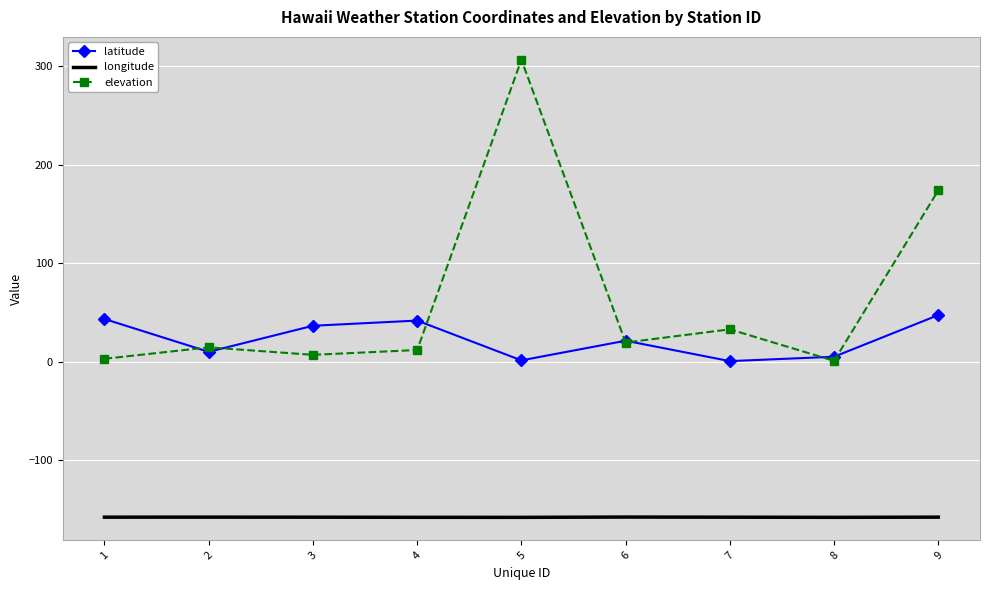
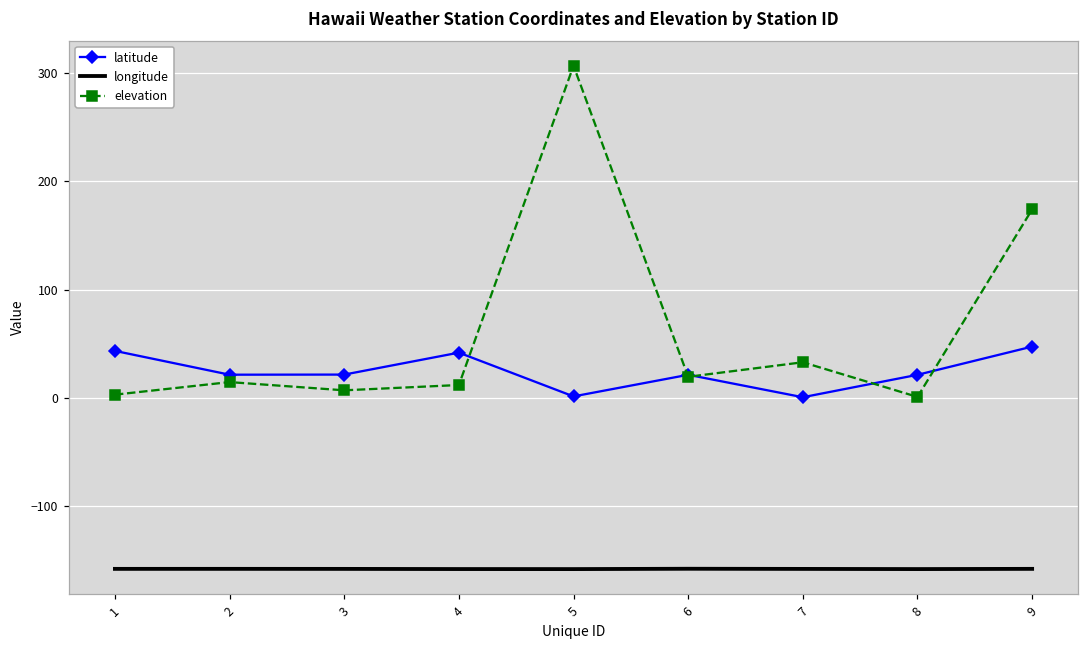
  {
    "latitude": {
      "1": 40,
-     "2": 10,
-     "3": 40,
+     "2": 20,
+     "3": 20,
      "4": 40,
      "5": 0,
      "7": 0,
-     "8": 10,
+     "8": 20,
      "9": 50
    },
    "longitude": {
      "1": -160,
      "2": -160,
      "3": -160,
      "4": -160,
      "5": -160,
      "6": -160,
      "7": -160,
      "8": -160,
      "9": -160
    },
    "elevation": {
      "1": 0,
      "2": 10,
      "3": 10,
      "4": 10,
      "5": 310,
      "7": 30,
      "8": 0,
      "9": 170
    }
  }
